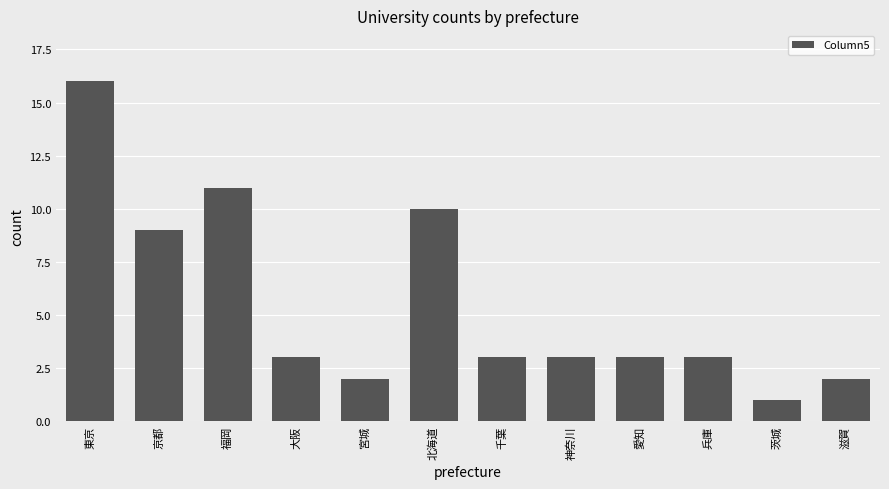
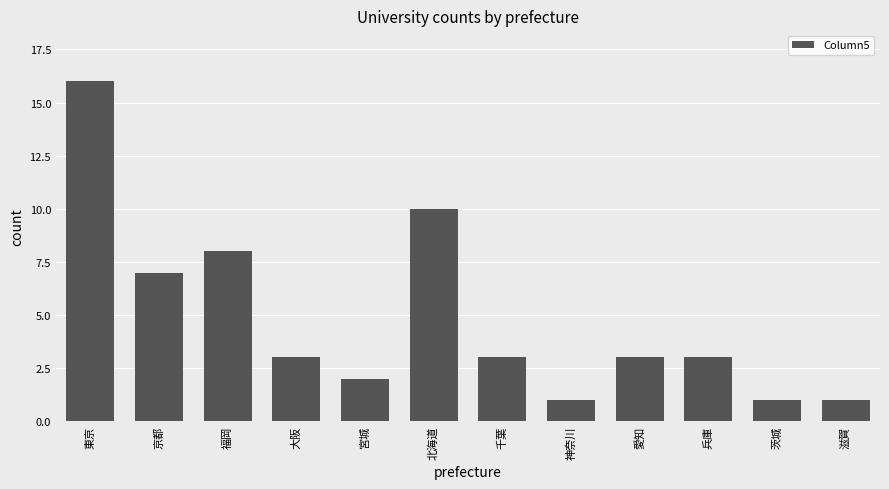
  {
    "東京": 16,
-   "京都": 9,
-   "福岡": 11,
+   "京都": 7,
+   "福岡": 8,
    "大阪": 3,
    "宮城": 2,
    "北海道": 10,
    "千葉": 3,
-   "神奈川": 3,
+   "神奈川": 1,
    "愛知": 3,
    "兵庫": 3,
    "茨城": 1,
-   "滋賀": 2
+   "滋賀": 1
  }
